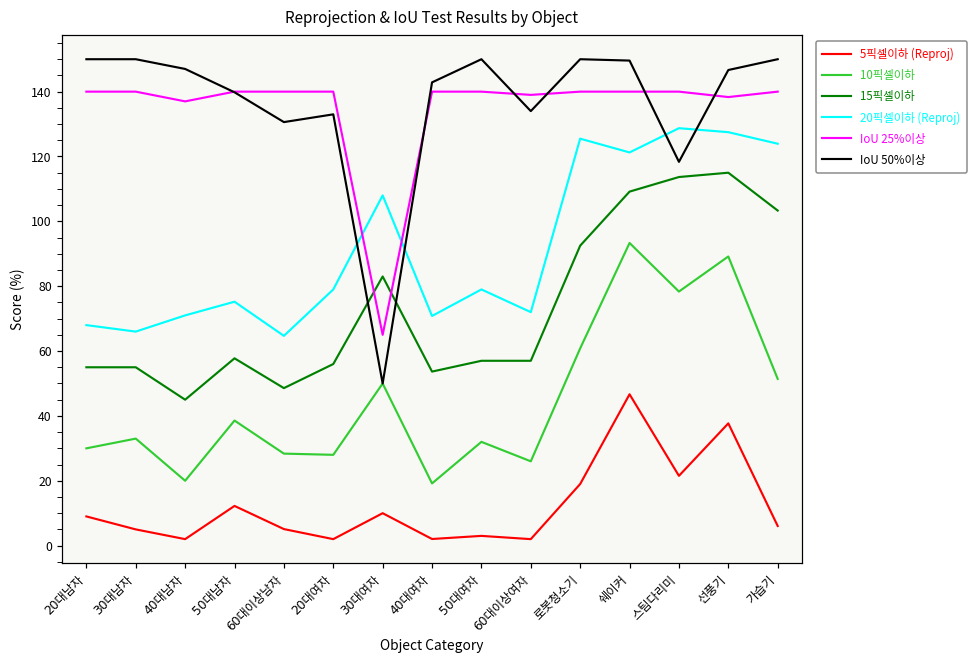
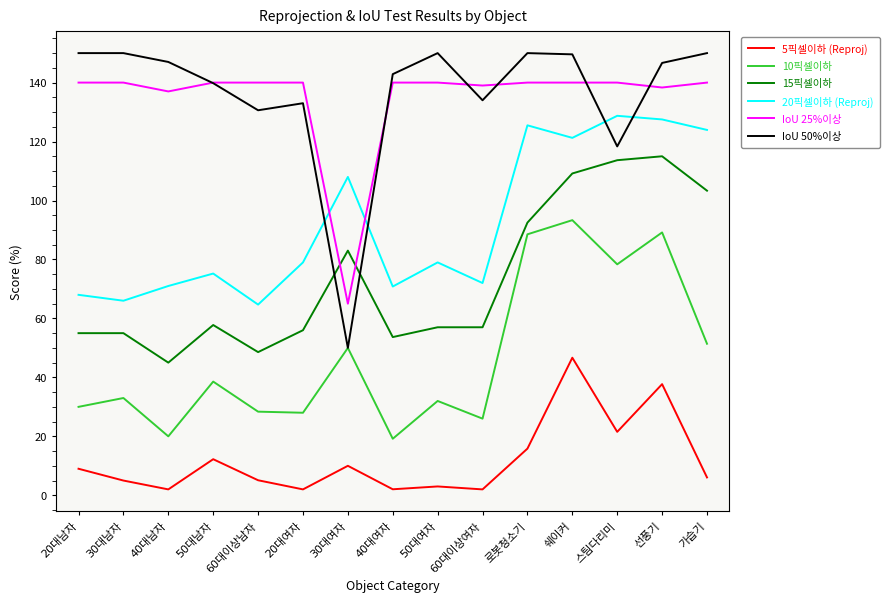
  {
    "5픽셀이하 (Reproj)": {
      "20대남자": 9,
      "30대남자": 5,
      "40대남자": 2,
      "50대남자": 12,
      "60대이상남자": 5,
      "20대여자": 2,
      "30대여자": 10,
      "40대여자": 2,
      "50대여자": 3,
      "60대이상여자": 2,
-     "로봇청소기": 19,
+     "로봇청소기": 16,
      "쉐이커": 47,
      "스팀다리미": 22,
      "선풍기": 38,
      "가습기": 6
    },
    "10픽셀이하": {
      "20대남자": 30,
      "30대남자": 33,
      "40대남자": 20,
      "50대남자": 39,
      "60대이상남자": 28,
      "20대여자": 28,
      "40대여자": 19,
      "50대여자": 32,
      "60대이상여자": 26,
-     "로봇청소기": 61,
+     "로봇청소기": 89,
      "쉐이커": 93,
      "스팀다리미": 78,
      "선풍기": 89,
      "가습기": 51
    },
    "15픽셀이하": {
      "20대남자": 55,
      "30대남자": 55,
      "40대남자": 45,
      "50대남자": 58,
      "60대이상남자": 49,
      "20대여자": 56,
      "30대여자": 83,
      "40대여자": 54,
      "50대여자": 57,
      "60대이상여자": 57,
      "로봇청소기": 93,
      "쉐이커": 109,
      "스팀다리미": 114,
      "선풍기": 115,
      "가습기": 103
    },
    "20픽셀이하 (Reproj)": {
      "20대남자": 68,
      "30대남자": 66,
      "40대남자": 71,
      "50대남자": 75,
      "60대이상남자": 65,
      "20대여자": 79,
      "30대여자": 108,
      "40대여자": 71,
      "50대여자": 79,
      "60대이상여자": 72,
      "로봇청소기": 126,
      "쉐이커": 121,
      "스팀다리미": 129,
      "선풍기": 128,
      "가습기": 124
    },
    "IoU 25%이상": {
      "20대남자": 140,
      "30대남자": 140,
      "40대남자": 137,
      "60대이상남자": 140,
      "20대여자": 140,
      "30대여자": 65,
      "40대여자": 140,
      "50대여자": 140,
      "60대이상여자": 139,
      "로봇청소기": 140,
      "쉐이커": 140,
      "스팀다리미": 140,
      "선풍기": 138,
      "가습기": 140
    },
    "IoU 50%이상": {
      "20대남자": 150,
      "30대남자": 150,
      "40대남자": 147,
      "60대이상남자": 131,
      "20대여자": 133,
      "40대여자": 143,
      "50대여자": 150,
      "60대이상여자": 134,
      "로봇청소기": 150,
      "쉐이커": 150,
      "스팀다리미": 118,
      "선풍기": 147,
      "가습기": 150
    }
  }
